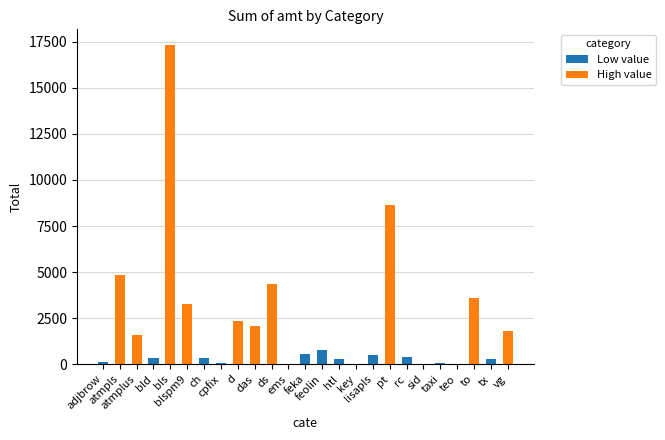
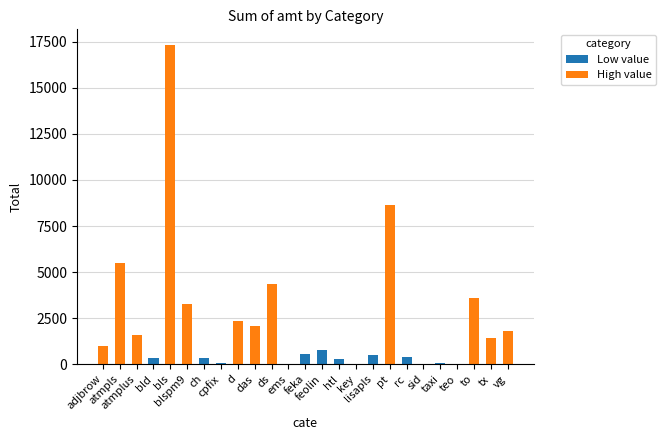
  {
-   "adjbrow": 100,
-   "atmpls": 4800,
+   "adjbrow": 1000,
+   "atmpls": 5500,
    "atmplus": 1600,
    "bld": 400,
    "bls": 17300,
    "blspm9": 3300,
    "ch": 300,
    "d": 2400,
    "das": 2100,
    "ds": 4300,
    "feka": 600,
    "feolin": 800,
    "htl": 300,
    "lisapls": 500,
    "pt": 8600,
    "rc": 400,
    "to": 3600,
-   "tx": 300,
+   "tx": 1400,
    "vg": 1800
  }
